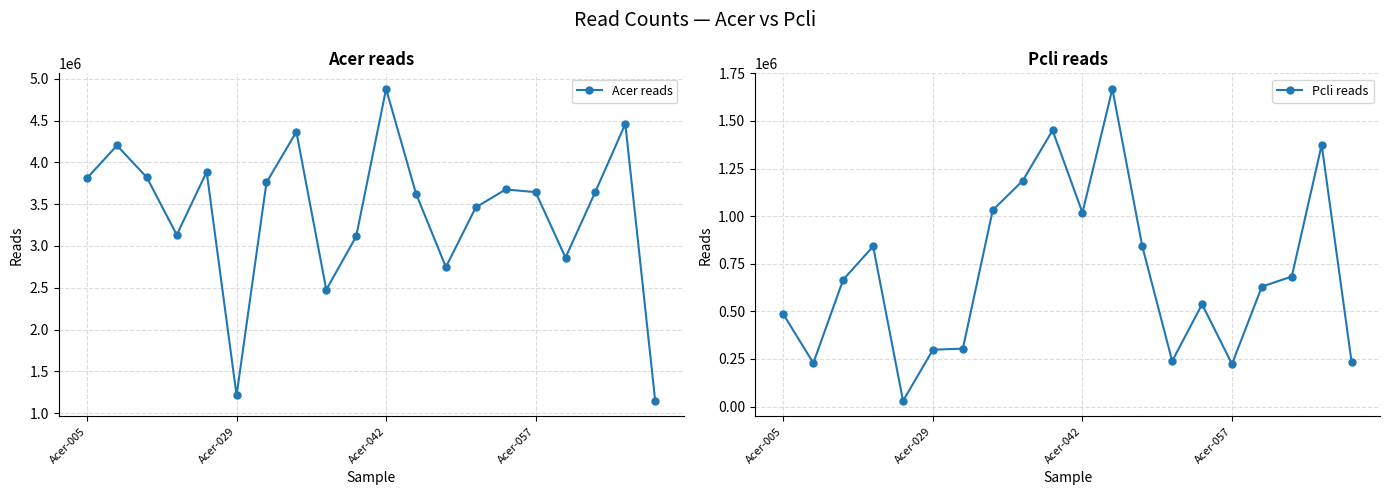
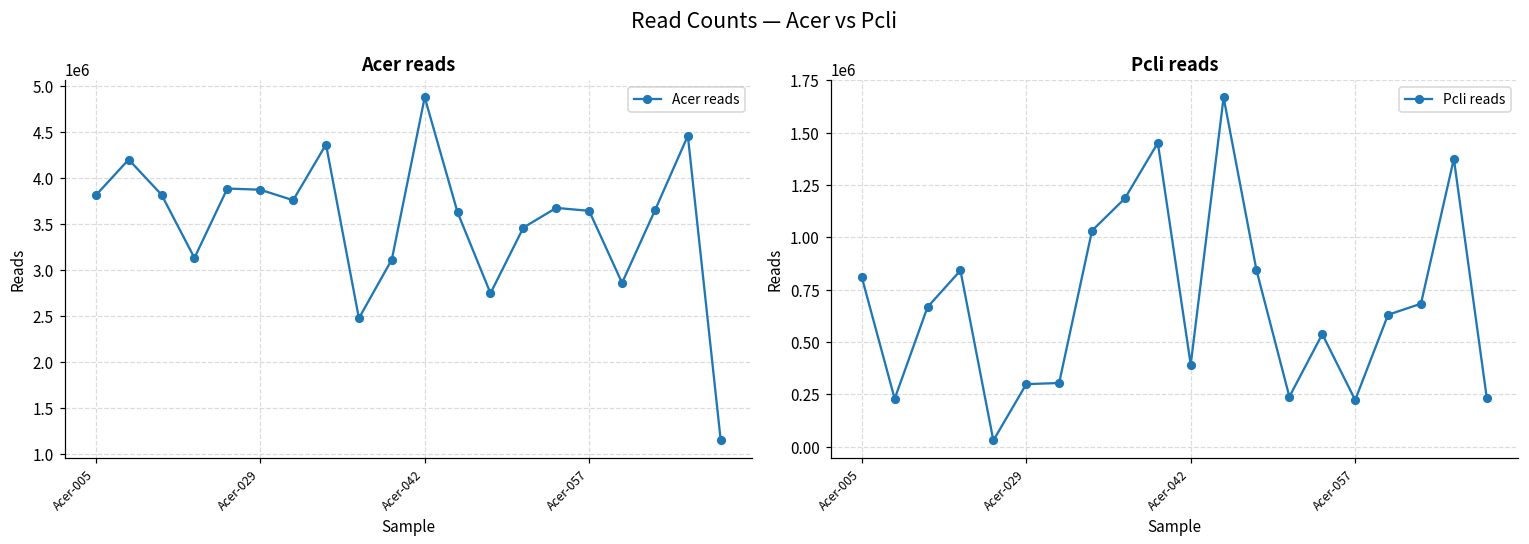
  {
    "Acer reads": {
      "Acer-005": 3800000,
-     "Acer-029": 1200000,
+     "Acer-029": 3900000,
      "Acer-042": 4900000,
      "Acer-057": 3600000
    },
    "Pcli reads": {
-     "Acer-005": 480000,
+     "Acer-005": 810000,
      "Acer-029": 300000,
-     "Acer-042": 1020000,
+     "Acer-042": 390000,
      "Acer-057": 220000
    }
  }
